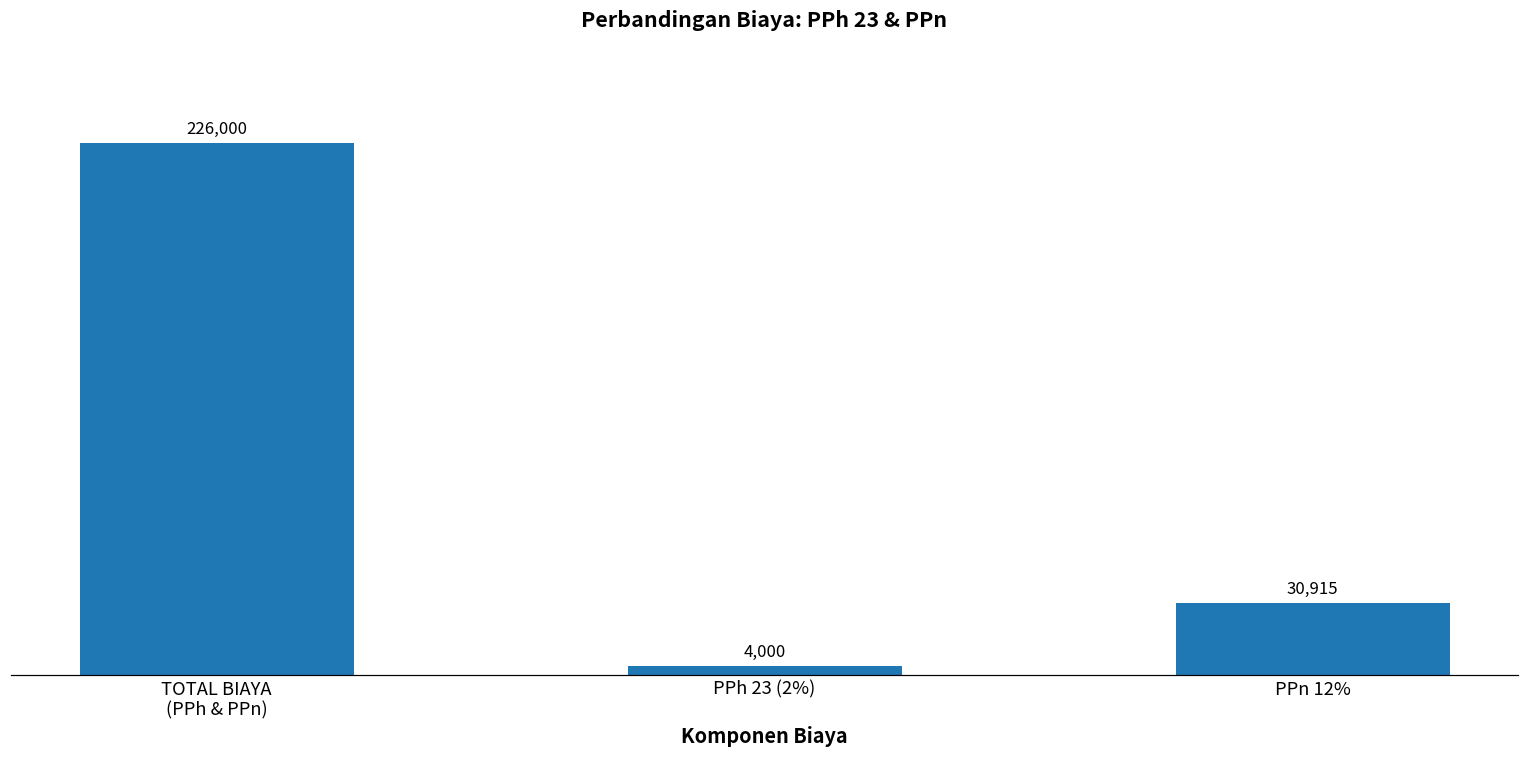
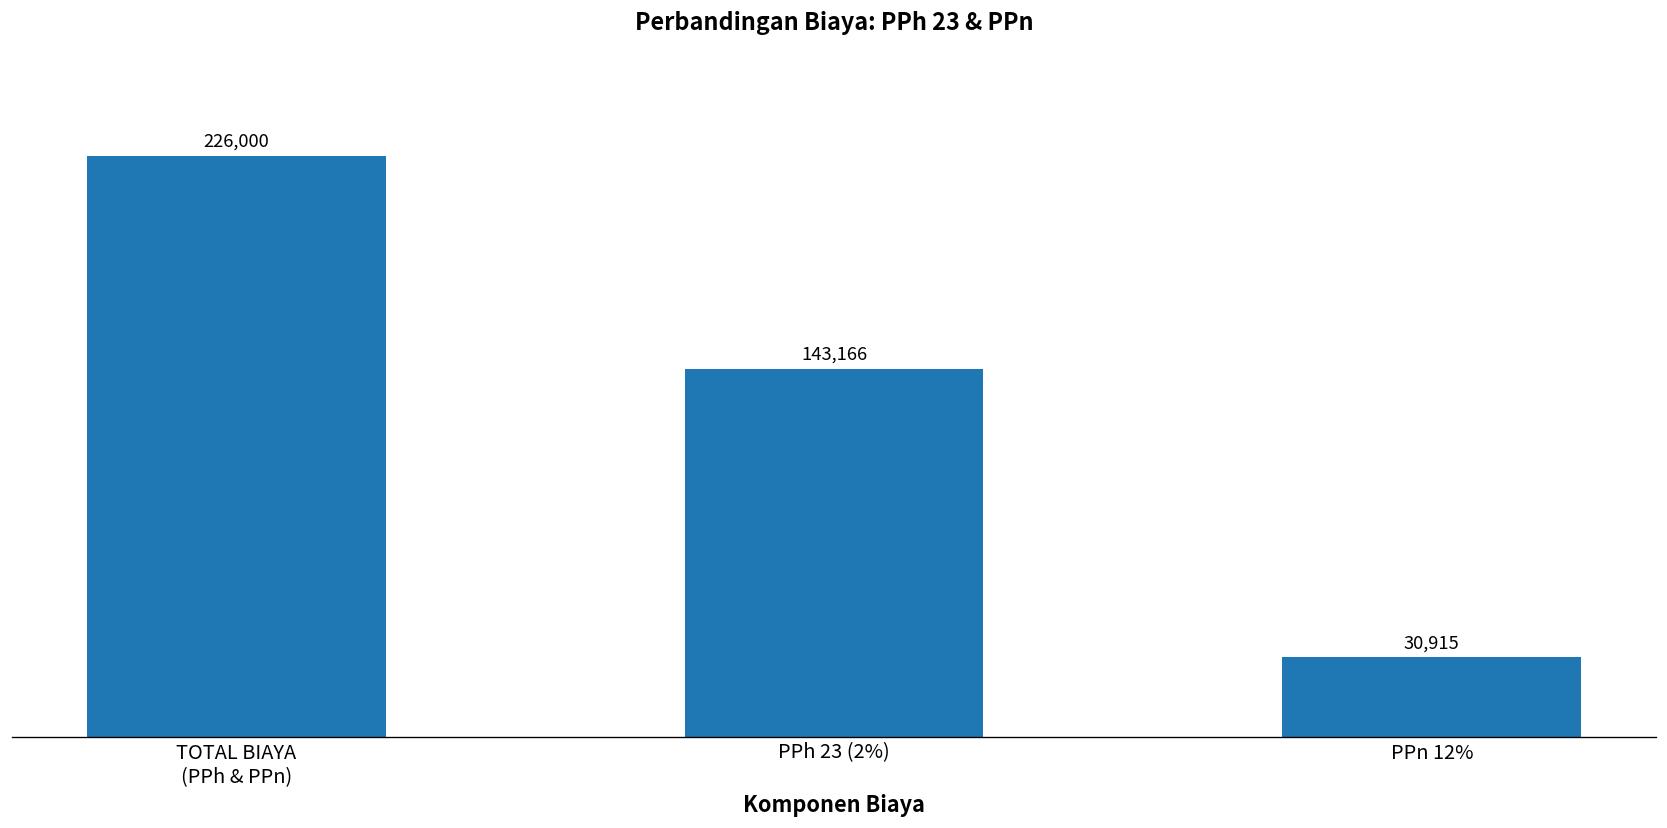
  {
    "TOTAL BIAYA (PPh & PPn)": "226,000",
-   "PPh 23 (2%)": "4,000",
+   "PPh 23 (2%)": "143,166",
    "PPn 12%": "30,915"
  }
